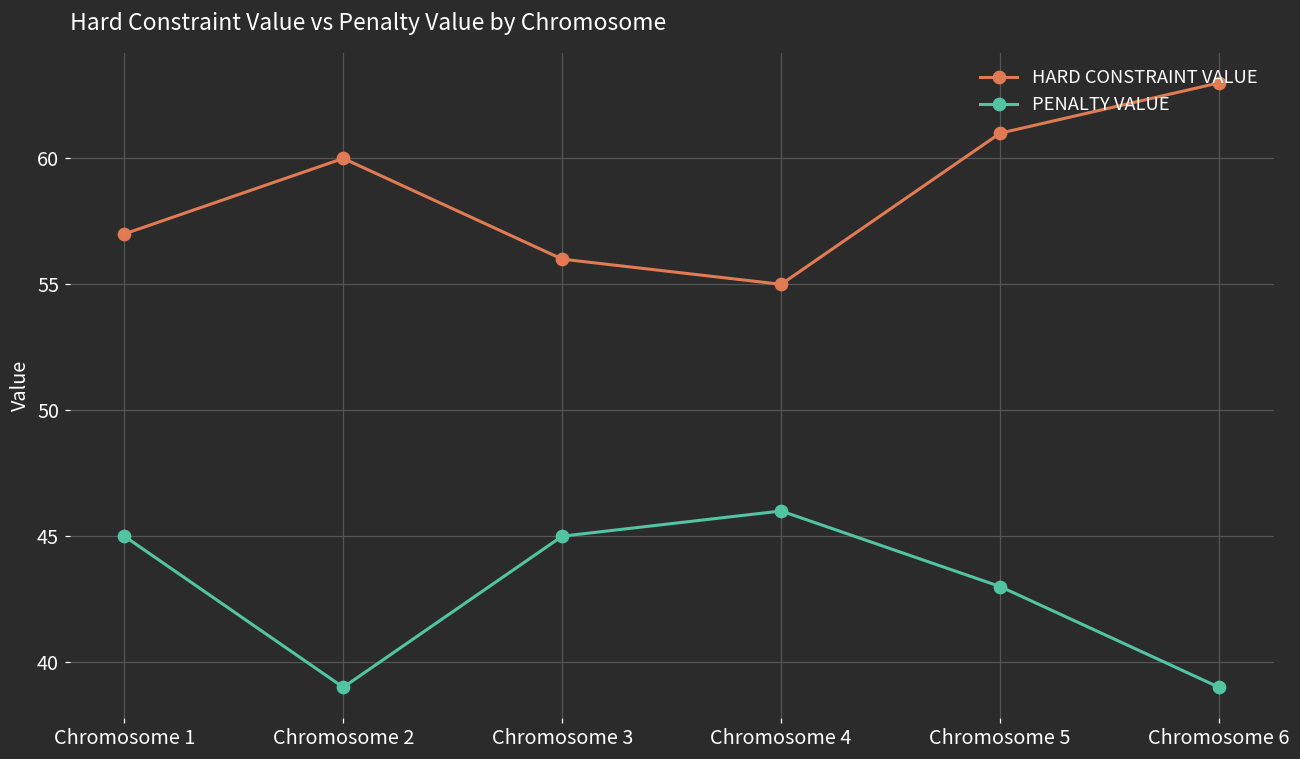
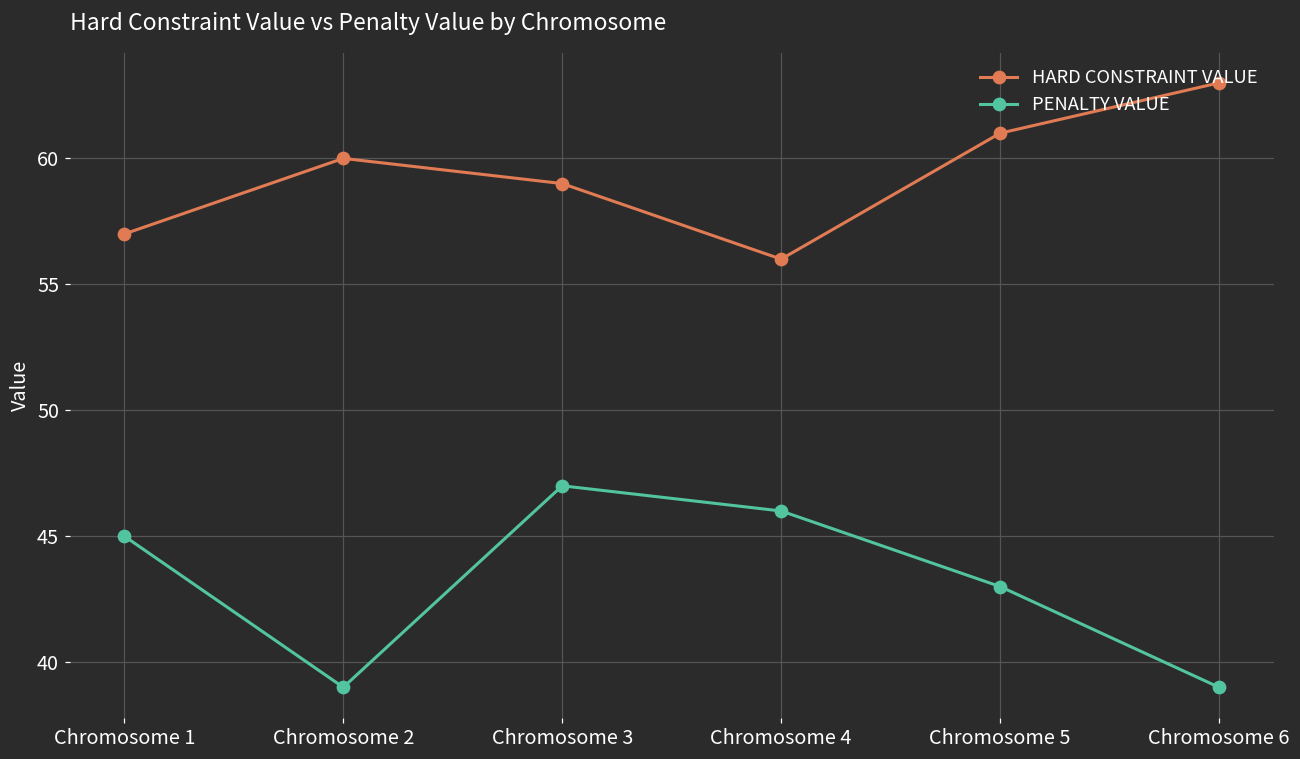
  {
    "HARD CONSTRAINT VALUE": {
      "Chromosome 1": 57,
      "Chromosome 2": 60,
-     "Chromosome 3": 56,
-     "Chromosome 4": 55,
+     "Chromosome 3": 59,
+     "Chromosome 4": 56,
      "Chromosome 5": 61,
      "Chromosome 6": 63
    },
    "PENALTY VALUE": {
      "Chromosome 1": 45,
      "Chromosome 2": 39,
-     "Chromosome 3": 45,
+     "Chromosome 3": 47,
      "Chromosome 4": 46,
      "Chromosome 5": 43,
      "Chromosome 6": 39
    }
  }
